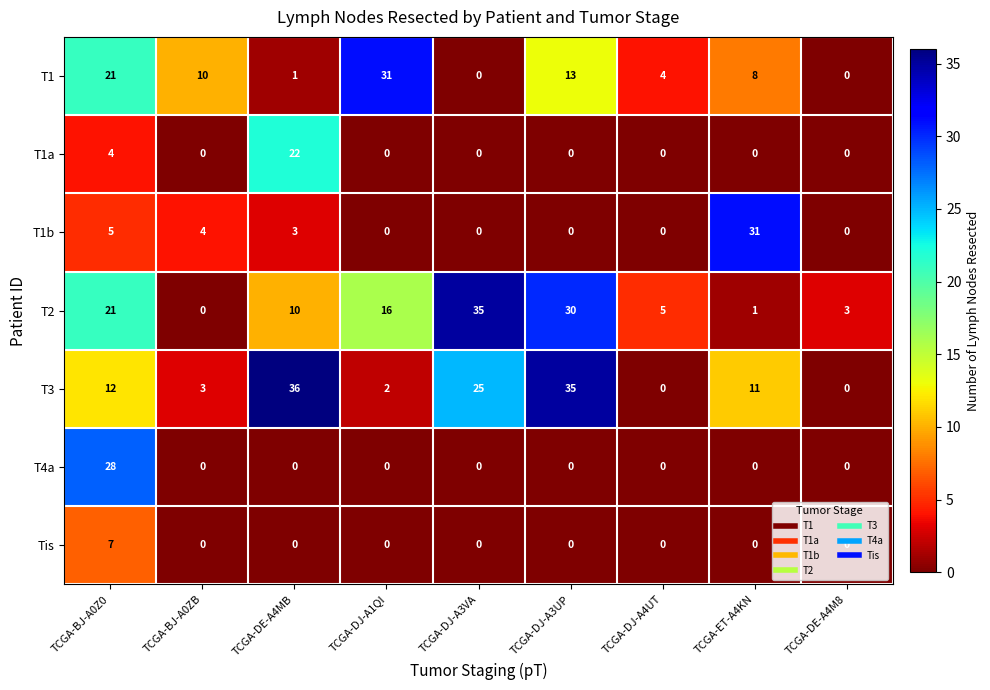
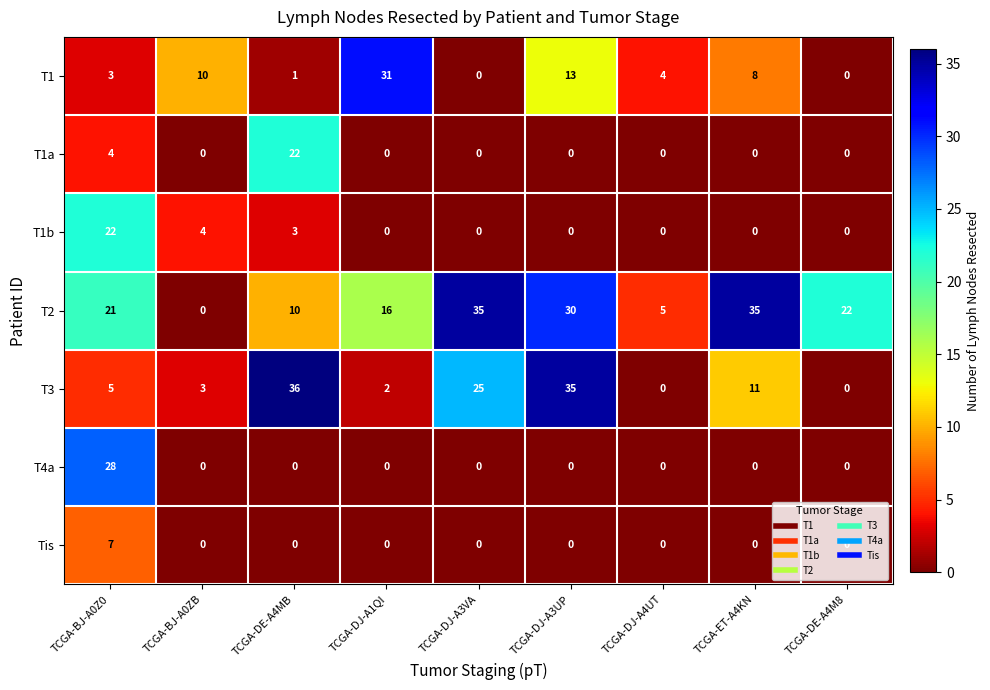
  {
    "T1": {
-     "TCGA-BJ-A0Z0": 21,
+     "TCGA-BJ-A0Z0": 3,
      "TCGA-BJ-A0ZB": 10,
      "TCGA-DE-A4MB": 1,
      "TCGA-DJ-A1QI": 31,
      "TCGA-DJ-A3VA": 0,
      "TCGA-DJ-A3UP": 13,
      "TCGA-DJ-A4UT": 4,
      "TCGA-ET-A4KN": 8,
      "TCGA-DE-A4M8": 0
    },
    "T1a": {
      "TCGA-BJ-A0Z0": 4,
      "TCGA-BJ-A0ZB": 0,
      "TCGA-DE-A4MB": 22,
      "TCGA-DJ-A1QI": 0,
      "TCGA-DJ-A3VA": 0,
      "TCGA-DJ-A3UP": 0,
      "TCGA-DJ-A4UT": 0,
      "TCGA-ET-A4KN": 0,
      "TCGA-DE-A4M8": 0
    },
    "T1b": {
-     "TCGA-BJ-A0Z0": 5,
+     "TCGA-BJ-A0Z0": 22,
      "TCGA-BJ-A0ZB": 4,
      "TCGA-DE-A4MB": 3,
      "TCGA-DJ-A1QI": 0,
      "TCGA-DJ-A3VA": 0,
      "TCGA-DJ-A3UP": 0,
      "TCGA-DJ-A4UT": 0,
-     "TCGA-ET-A4KN": 31,
+     "TCGA-ET-A4KN": 0,
      "TCGA-DE-A4M8": 0
    },
    "T2": {
      "TCGA-BJ-A0Z0": 21,
      "TCGA-BJ-A0ZB": 0,
      "TCGA-DE-A4MB": 10,
      "TCGA-DJ-A1QI": 16,
      "TCGA-DJ-A3VA": 35,
      "TCGA-DJ-A3UP": 30,
      "TCGA-DJ-A4UT": 5,
-     "TCGA-ET-A4KN": 1,
-     "TCGA-DE-A4M8": 3
+     "TCGA-ET-A4KN": 35,
+     "TCGA-DE-A4M8": 22
    },
    "T3": {
-     "TCGA-BJ-A0Z0": 12,
+     "TCGA-BJ-A0Z0": 5,
      "TCGA-BJ-A0ZB": 3,
      "TCGA-DE-A4MB": 36,
      "TCGA-DJ-A1QI": 2,
      "TCGA-DJ-A3VA": 25,
      "TCGA-DJ-A3UP": 35,
      "TCGA-DJ-A4UT": 0,
      "TCGA-ET-A4KN": 11,
      "TCGA-DE-A4M8": 0
    },
    "T4a": {
      "TCGA-BJ-A0Z0": 28,
      "TCGA-BJ-A0ZB": 0,
      "TCGA-DE-A4MB": 0,
      "TCGA-DJ-A1QI": 0,
      "TCGA-DJ-A3VA": 0,
      "TCGA-DJ-A3UP": 0,
      "TCGA-DJ-A4UT": 0,
      "TCGA-ET-A4KN": 0,
      "TCGA-DE-A4M8": 0
    },
    "Tis": {
      "TCGA-BJ-A0Z0": 7,
      "TCGA-BJ-A0ZB": 0,
      "TCGA-DE-A4MB": 0,
      "TCGA-DJ-A1QI": 0,
      "TCGA-DJ-A3VA": 0,
      "TCGA-DJ-A3UP": 0,
      "TCGA-DJ-A4UT": 0,
      "TCGA-ET-A4KN": 0
    }
  }
